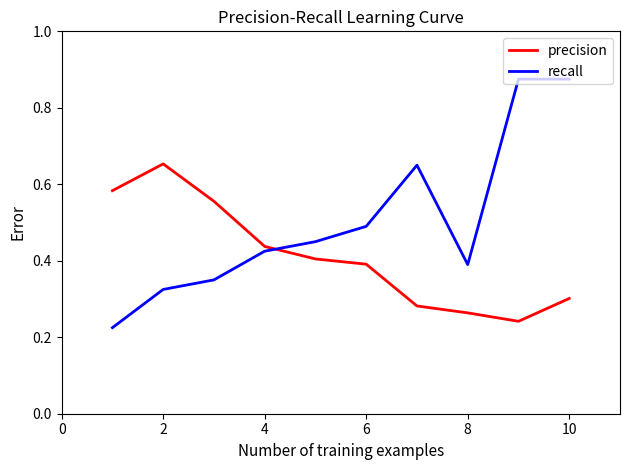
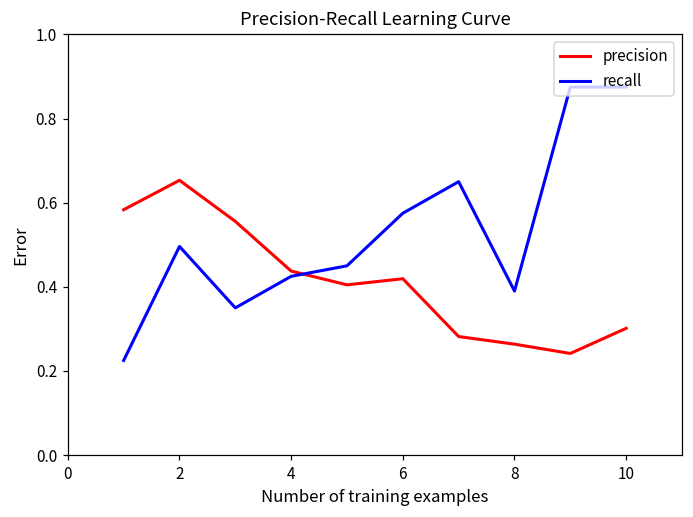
  {
    "precision": {
      "2": 0.65,
      "4": 0.44,
-     "6": 0.39,
+     "6": 0.42,
      "8": 0.26,
      "10": 0.30
    },
    "recall": {
-     "2": 0.33,
+     "2": 0.50,
      "4": 0.43,
-     "6": 0.49,
+     "6": 0.58,
      "8": 0.39
    }
  }
